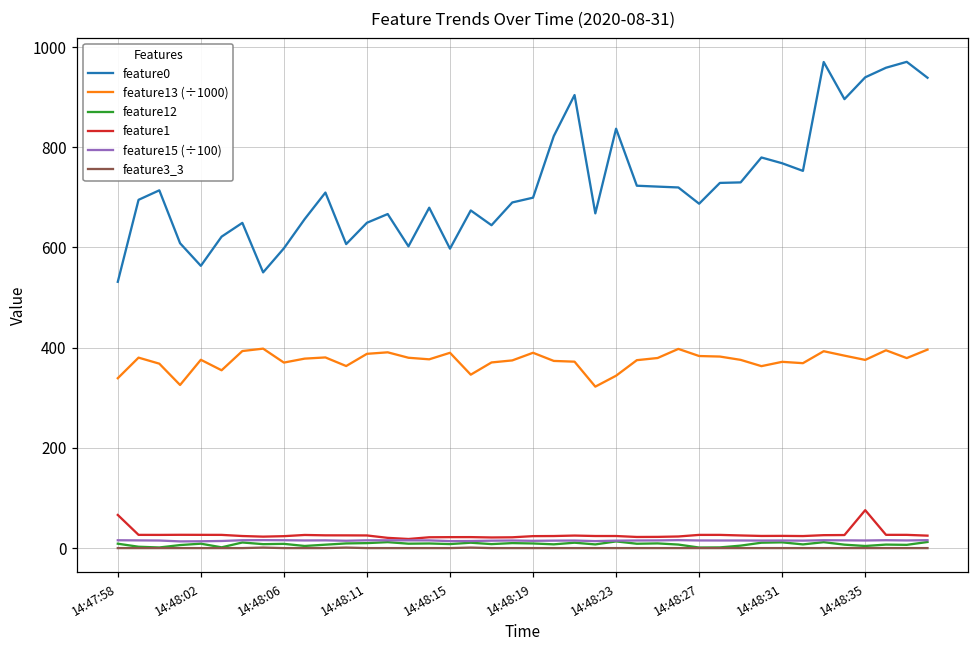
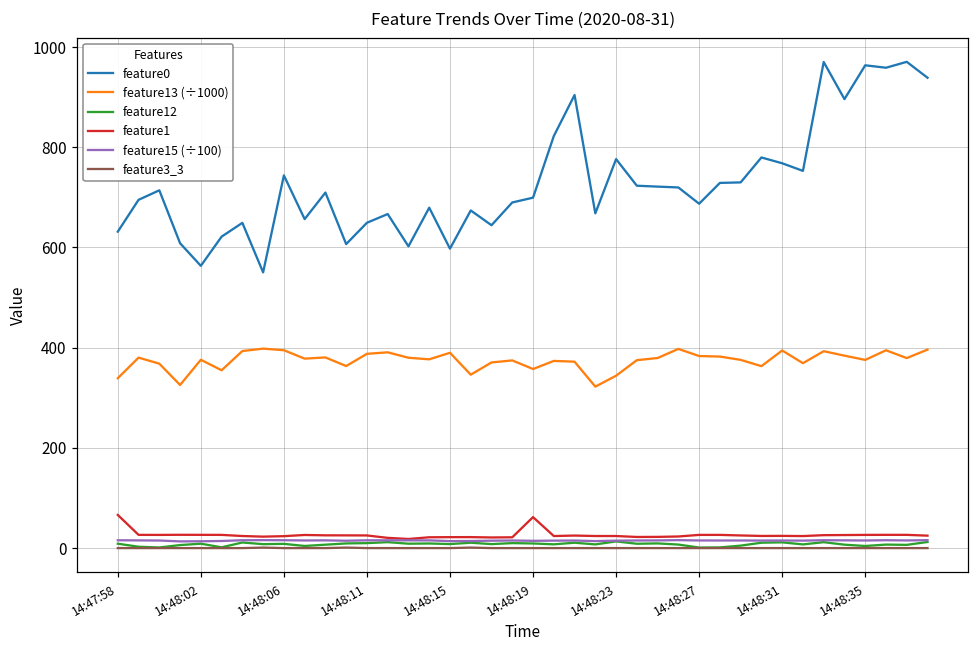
  {
    "feature0": {
-     "14:47:58": 530,
+     "14:47:58": 630,
      "14:48:02": 560,
-     "14:48:06": 600,
+     "14:48:06": 740,
      "14:48:11": 650,
      "14:48:15": 600,
      "14:48:19": 700,
-     "14:48:23": 840,
+     "14:48:23": 780,
      "14:48:27": 690,
      "14:48:31": 770,
-     "14:48:35": 940
+     "14:48:35": 960
    },
    "feature13 (÷1000)": {
      "14:47:58": 340,
      "14:48:02": 380,
-     "14:48:06": 370,
+     "14:48:06": 390,
      "14:48:11": 390,
      "14:48:15": 390,
-     "14:48:19": 390,
+     "14:48:19": 360,
      "14:48:23": 340,
      "14:48:27": 380,
-     "14:48:31": 370,
+     "14:48:31": 390,
      "14:48:35": 380
    },
    "feature12": {
      "14:47:58": 10,
      "14:48:06": 10,
      "14:48:15": 10
    },
    "feature1": {
      "14:47:58": 70,
      "14:48:02": 30,
      "14:48:06": 20,
      "14:48:11": 30,
      "14:48:15": 20,
-     "14:48:19": 20,
+     "14:48:19": 60,
      "14:48:23": 20,
      "14:48:27": 30,
      "14:48:31": 20,
-     "14:48:35": 80
+     "14:48:35": 30
    },
    "feature15 (÷100)": {
      "14:47:58": 20,
      "14:48:06": 20,
      "14:48:15": 10,
      "14:48:27": 20,
      "14:48:35": 20
    },
    "feature3_3": {
      "14:47:58": 0,
      "14:48:02": 0,
      "14:48:06": 0,
      "14:48:11": 0,
      "14:48:15": 0,
      "14:48:19": 0,
      "14:48:23": 0,
      "14:48:31": 0
    }
  }
